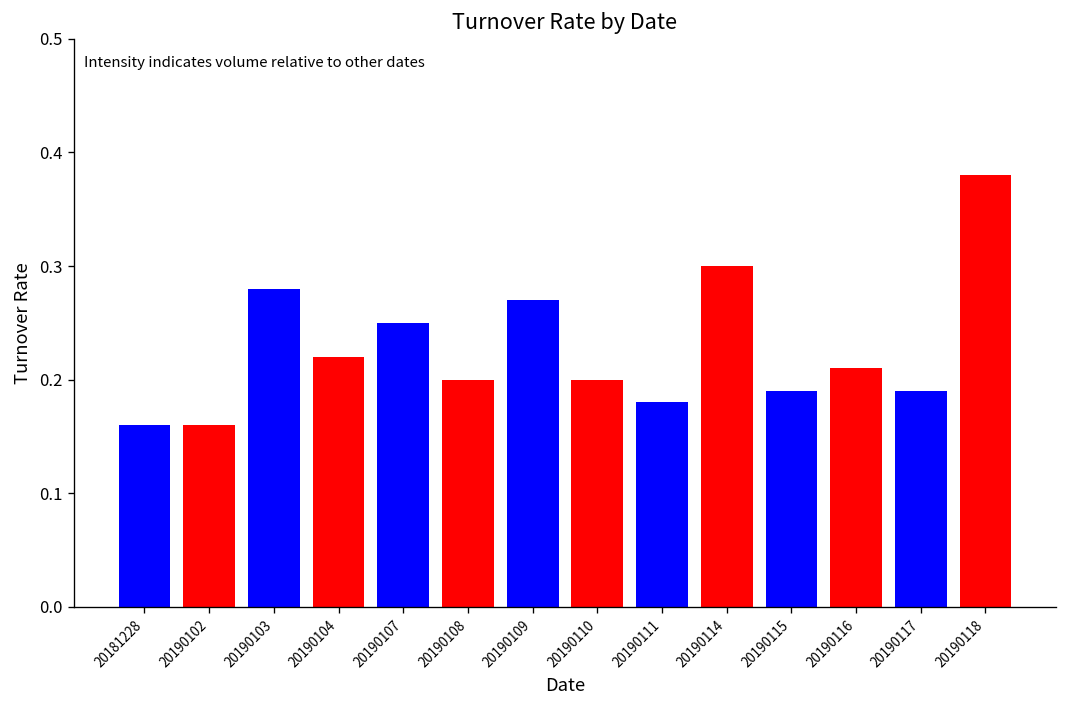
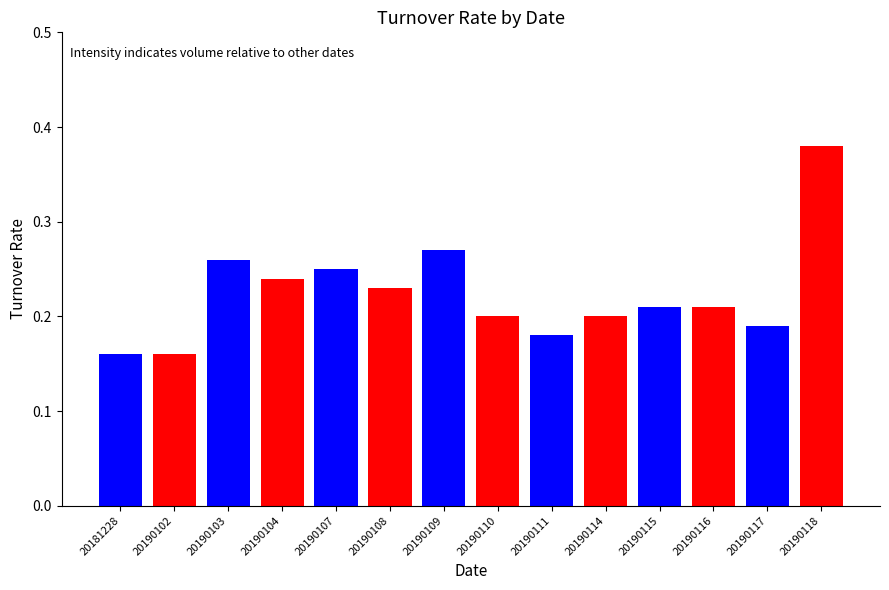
  {
    "20181228": 0.16,
    "20190102": 0.16,
-   "20190103": 0.28,
-   "20190104": 0.22,
+   "20190103": 0.26,
+   "20190104": 0.24,
    "20190107": 0.25,
-   "20190108": 0.20,
+   "20190108": 0.23,
    "20190109": 0.27,
    "20190110": 0.20,
    "20190111": 0.18,
-   "20190114": 0.3,
-   "20190115": 0.19,
+   "20190114": 0.2,
+   "20190115": 0.21,
    "20190116": 0.21,
    "20190117": 0.19,
    "20190118": 0.38
  }
